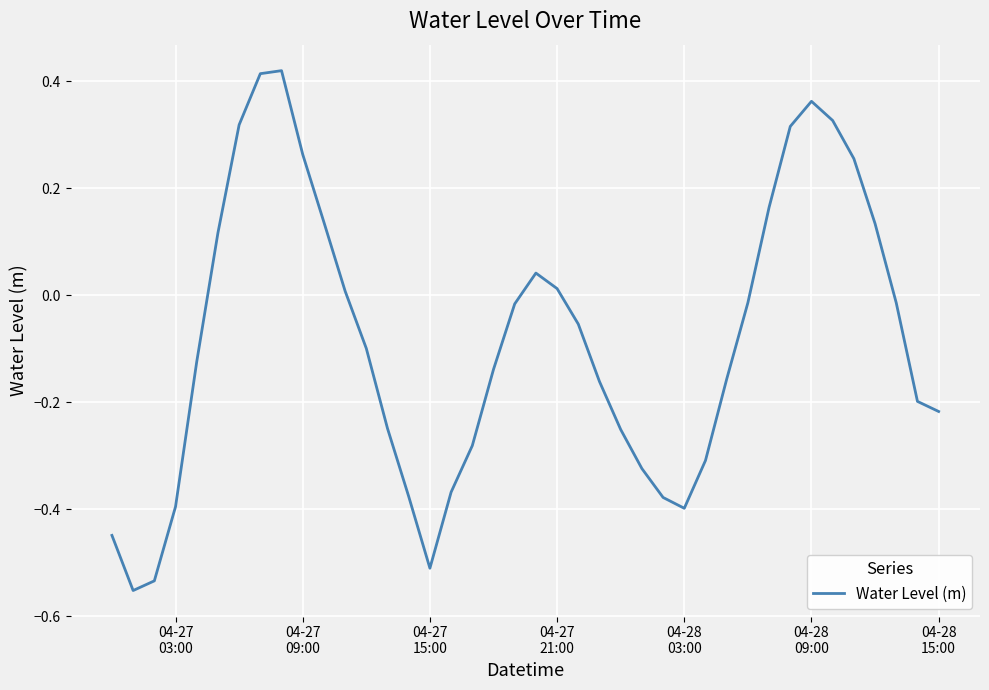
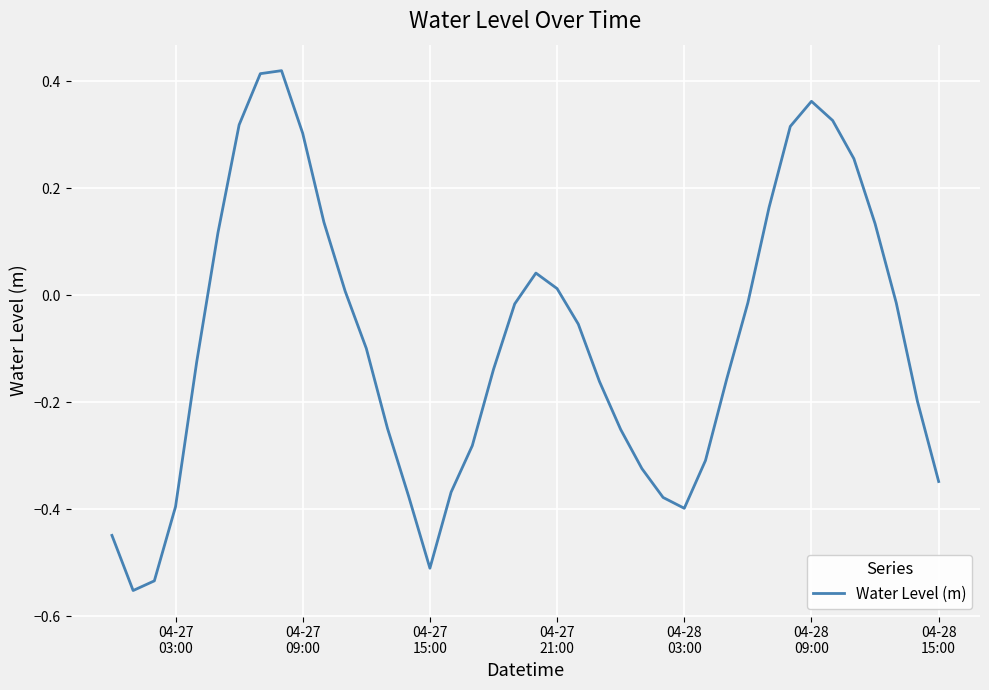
  {
    "04-27 03:00": -0.40,
-   "04-27 09:00": 0.26,
+   "04-27 09:00": 0.30,
    "04-27 15:00": -0.51,
    "04-27 21:00": 0.01,
    "04-28 03:00": -0.40,
    "04-28 09:00": 0.36,
-   "04-28 15:00": -0.22
+   "04-28 15:00": -0.35
  }
